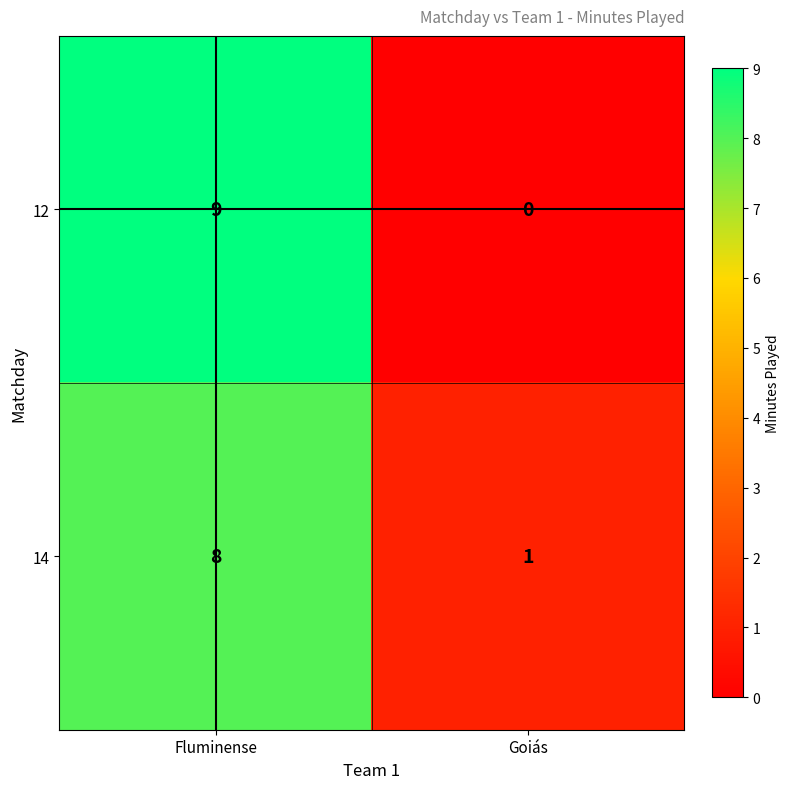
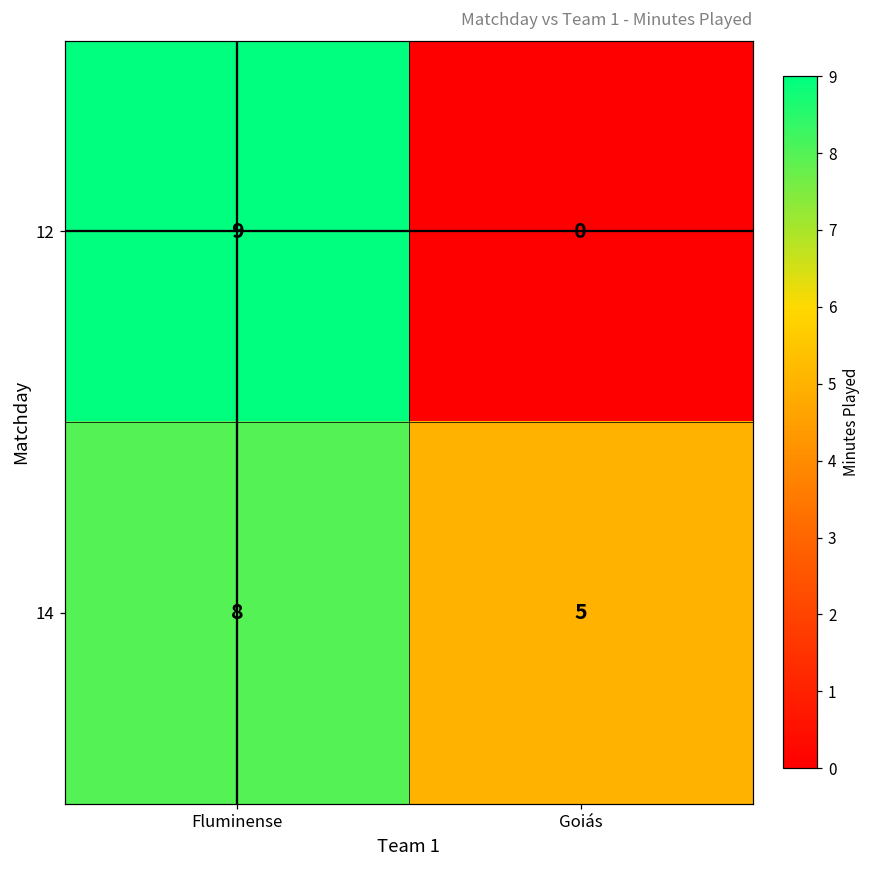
  {
    "12": {
      "Fluminense": 9,
      "Goiás": 0
    },
    "14": {
      "Fluminense": 8,
-     "Goiás": 1
+     "Goiás": 5
    }
  }
